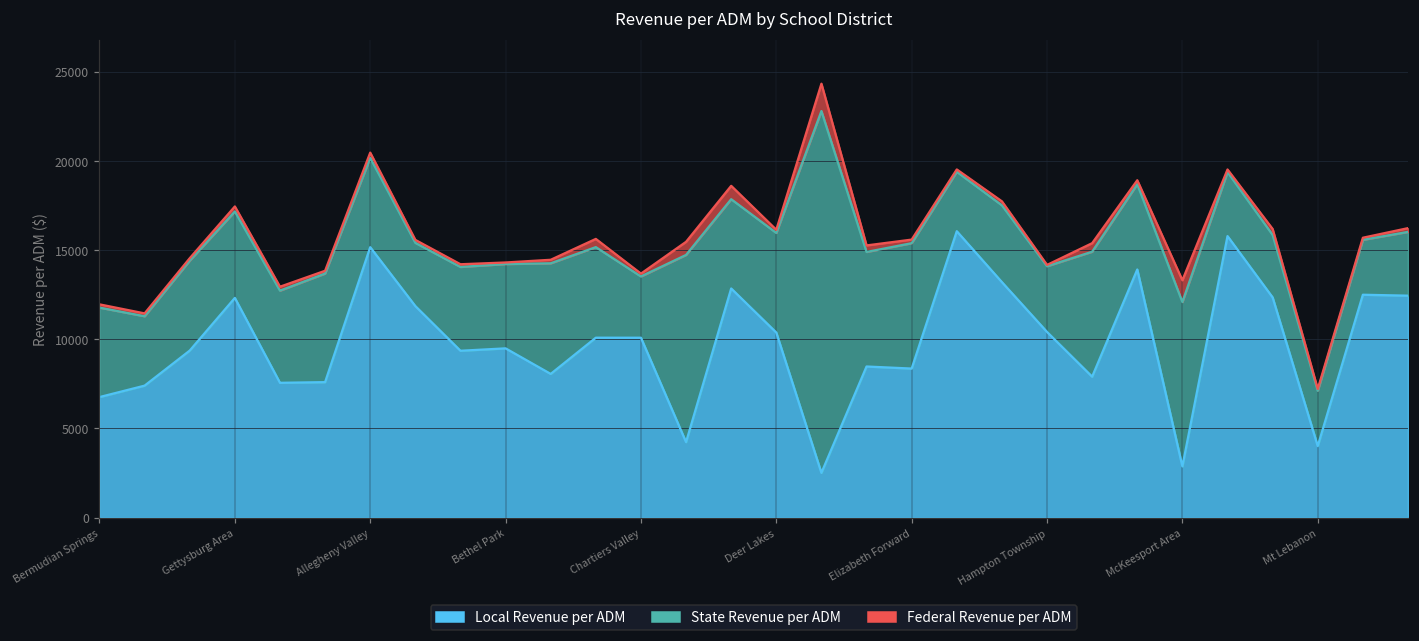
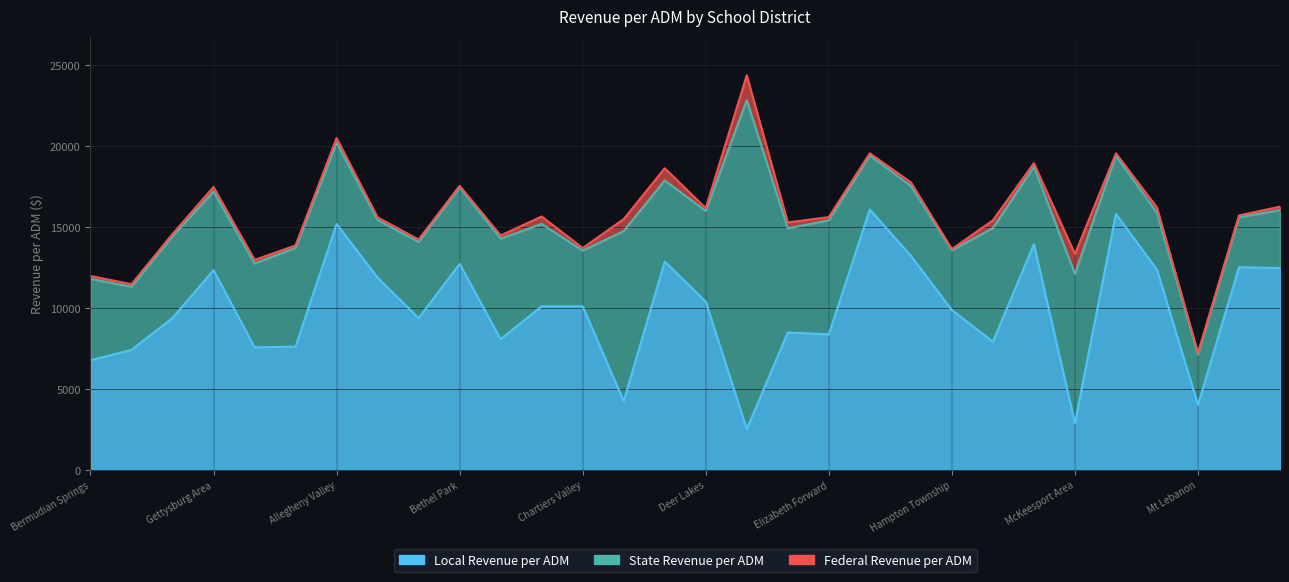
  {
    "Local Revenue per ADM": {
      "Bermudian Springs": 6800,
      "Gettysburg Area": 12300,
      "Allegheny Valley": 15200,
-     "Bethel Park": 9500,
+     "Bethel Park": 12700,
      "Chartiers Valley": 10100,
      "Deer Lakes": 10400,
      "Elizabeth Forward": 8400,
-     "Hampton Township": 10400,
+     "Hampton Township": 9900,
      "McKeesport Area": 2900,
      "Mt Lebanon": 4000
    },
    "State Revenue per ADM": {
      "Bermudian Springs": 5000,
      "Gettysburg Area": 4900,
      "Allegheny Valley": 5000,
      "Chartiers Valley": 3400,
      "Deer Lakes": 5600,
      "Elizabeth Forward": 7000,
      "McKeesport Area": 9200
    },
    "Federal Revenue per ADM": {
      "Bermudian Springs": 200,
      "Gettysburg Area": 300,
      "Allegheny Valley": 300,
      "Chartiers Valley": 200,
      "Deer Lakes": 200,
      "Elizabeth Forward": 200,
      "McKeesport Area": 1200
    }
  }
